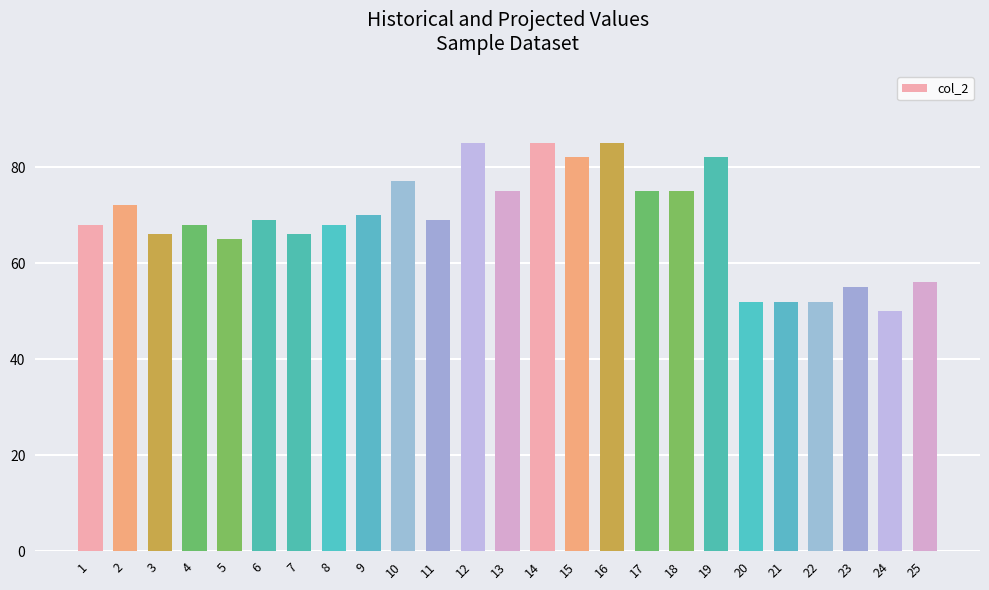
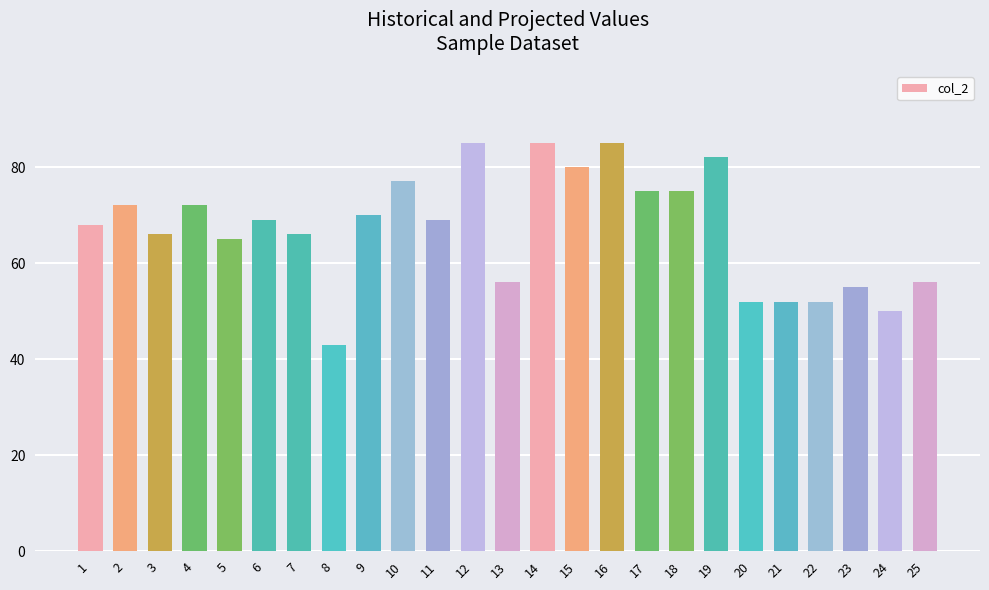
  {
    "1": 68,
    "2": 72,
    "3": 66,
-   "4": 68,
+   "4": 72,
    "5": 65,
    "6": 69,
    "7": 66,
-   "8": 68,
+   "8": 43,
    "9": 70,
    "10": 77,
    "11": 69,
    "12": 85,
-   "13": 75,
+   "13": 56,
    "14": 85,
-   "15": 82,
+   "15": 80,
    "16": 85,
    "17": 75,
    "18": 75,
    "19": 82,
    "20": 52,
    "21": 52,
    "22": 52,
    "23": 55,
    "24": 50,
    "25": 56
  }
